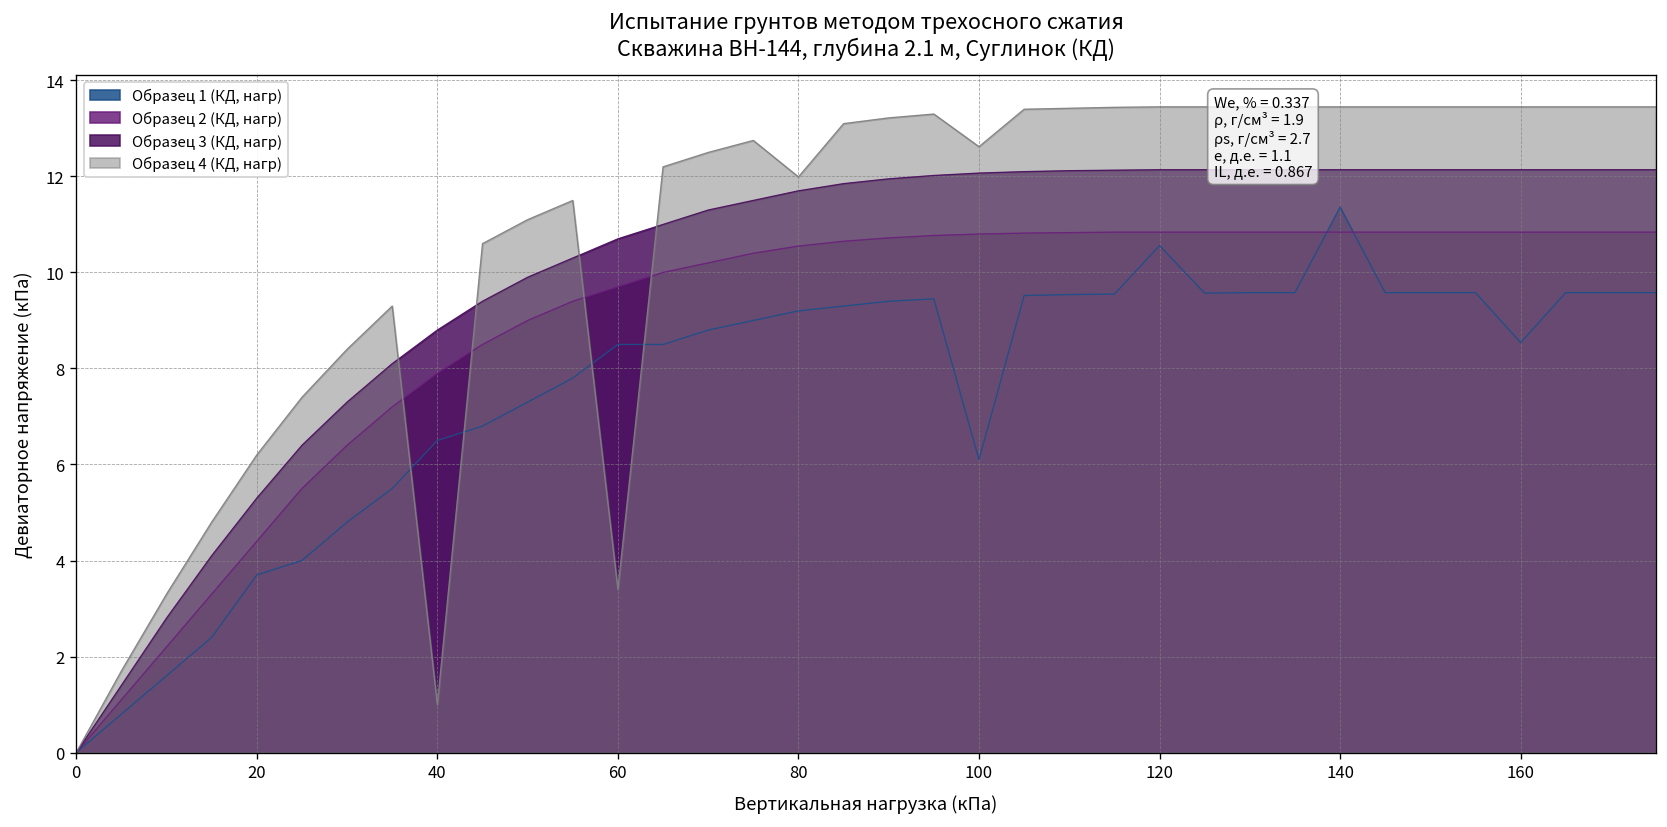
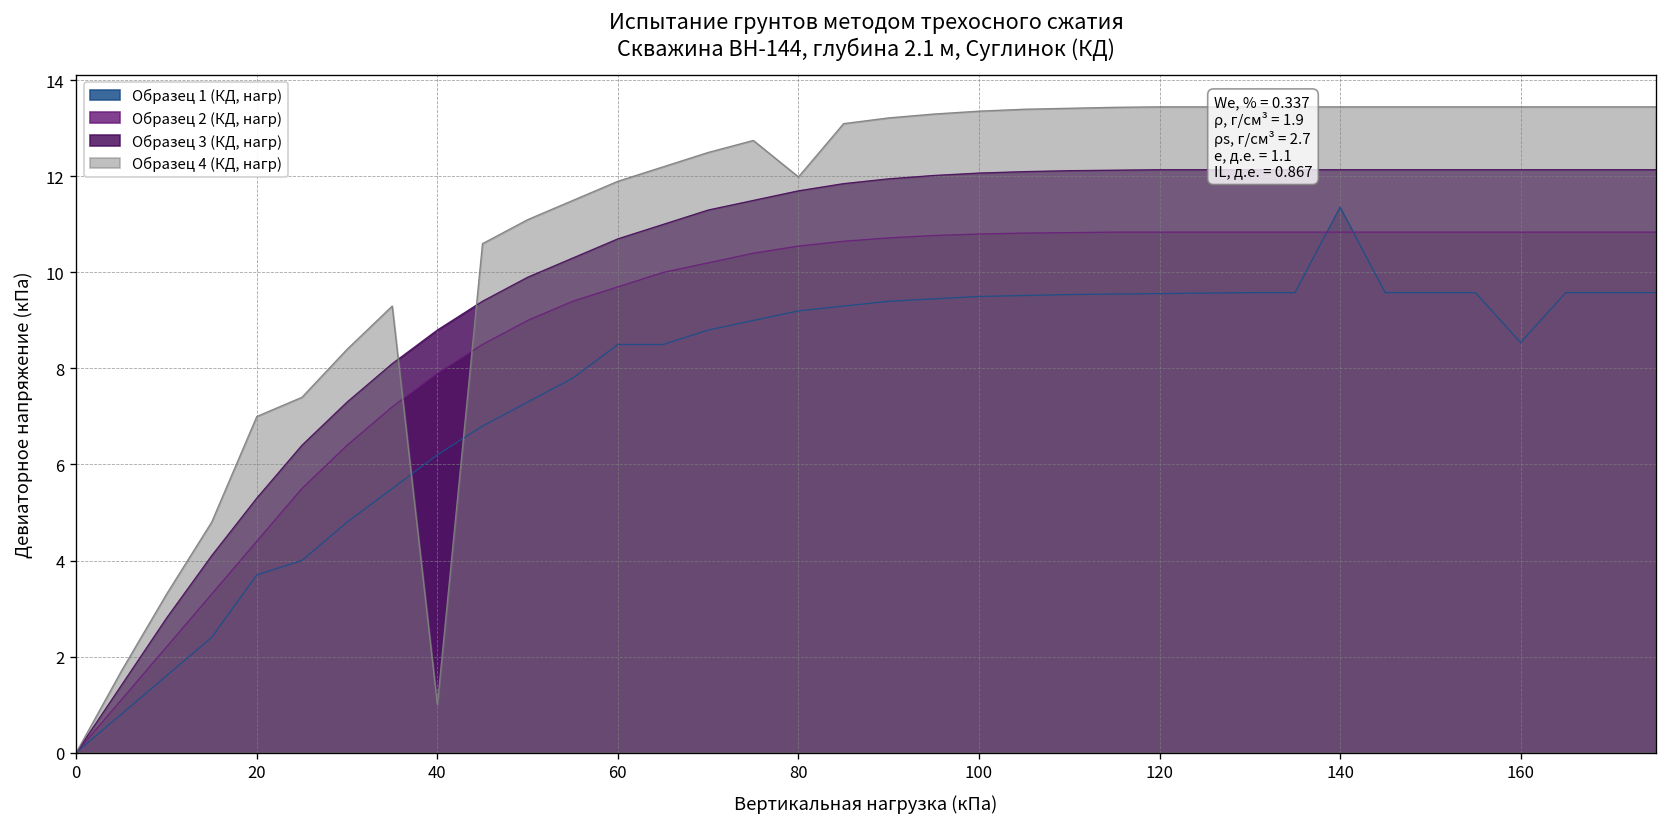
  {
    "Образец 1 (КД, нагр)": {
      "20": 3.7,
-     "40": 6.5,
+     "40": 6.2,
      "60": 8.5,
      "80": 9.2,
-     "100": 6.1,
-     "120": 10.6,
+     "100": 9.5,
+     "120": 9.6,
      "140": 11.4,
      "160": 8.5
    },
    "Образец 4 (КД, нагр)": {
-     "20": 6.2,
+     "20": 7.0,
      "40": 1.0,
-     "60": 3.4,
+     "60": 11.9,
      "80": 12.0,
-     "100": 12.6,
+     "100": 13.4,
      "120": 13.5,
      "140": 13.5,
      "160": 13.5
    }
  }
